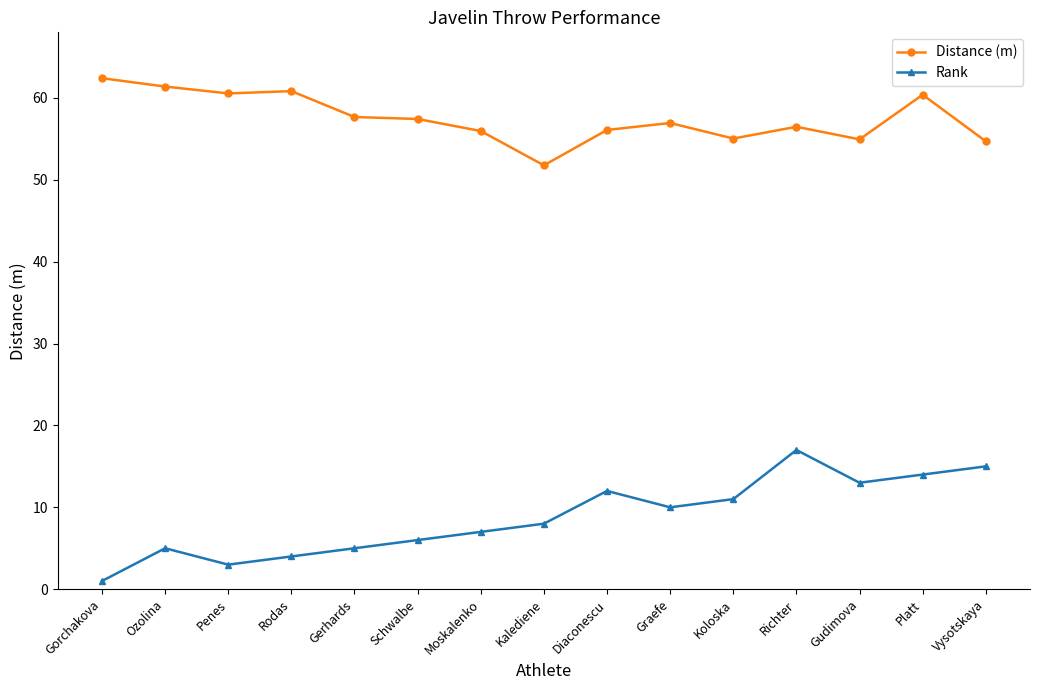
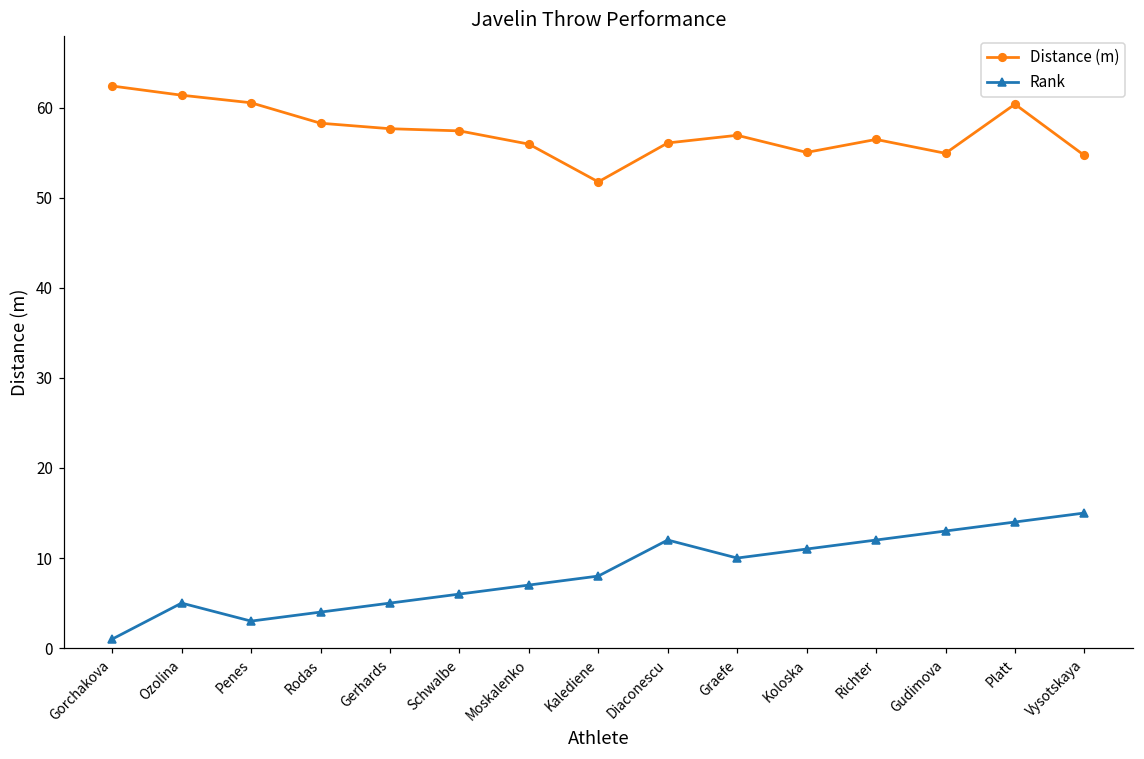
  {
    "Distance (m)": {
      "Gorchakova": 62,
      "Ozolina": 61,
      "Penes": 61,
-     "Rodas": 61,
+     "Rodas": 58,
      "Gerhards": 58,
      "Schwalbe": 57,
      "Moskalenko": 56,
      "Kalediene": 52,
      "Diaconescu": 56,
      "Graefe": 57,
      "Koloska": 55,
      "Richter": 56,
      "Gudimova": 55,
      "Platt": 60,
      "Vysotskaya": 55
    },
    "Rank": {
      "Gorchakova": 1,
      "Ozolina": 5,
      "Penes": 3,
      "Rodas": 4,
      "Gerhards": 5,
      "Schwalbe": 6,
      "Moskalenko": 7,
      "Kalediene": 8,
      "Diaconescu": 12,
      "Graefe": 10,
      "Koloska": 11,
-     "Richter": 17,
+     "Richter": 12,
      "Gudimova": 13,
      "Platt": 14,
      "Vysotskaya": 15
    }
  }
